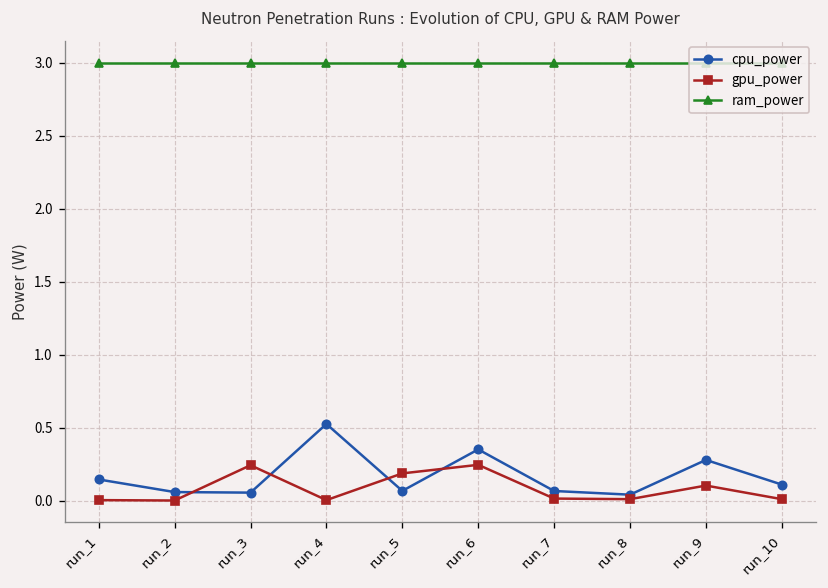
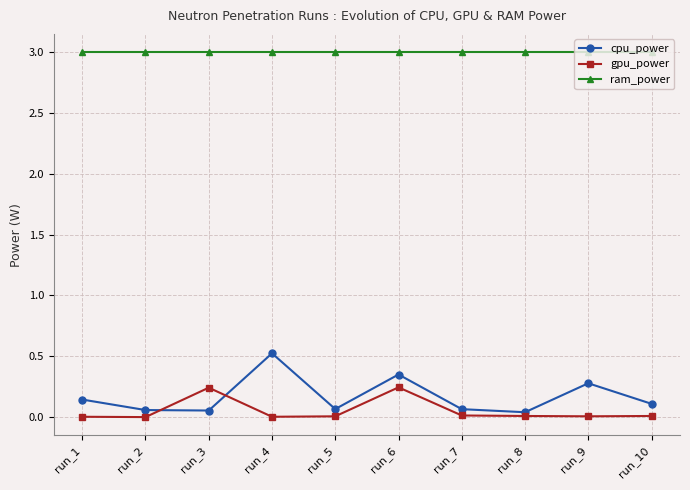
  {
    "cpu_power": {
      "run_1": 0.14,
      "run_2": 0.06,
      "run_3": 0.05,
      "run_4": 0.52,
      "run_5": 0.07,
      "run_6": 0.35,
      "run_7": 0.07,
      "run_8": 0.04,
      "run_9": 0.28,
      "run_10": 0.11
    },
    "gpu_power": {
      "run_1": 0.00,
      "run_2": 0.00,
      "run_3": 0.24,
      "run_4": 0.00,
-     "run_5": 0.19,
+     "run_5": 0.01,
      "run_6": 0.24,
      "run_7": 0.01,
      "run_8": 0.01,
-     "run_9": 0.10,
+     "run_9": 0.01,
      "run_10": 0.01
    },
    "ram_power": {
      "run_1": 3.00,
      "run_2": 3.00,
      "run_3": 3.00,
      "run_4": 3.00,
      "run_5": 3.00,
      "run_6": 3.00,
      "run_7": 3.00,
      "run_8": 3.00
    }
  }
